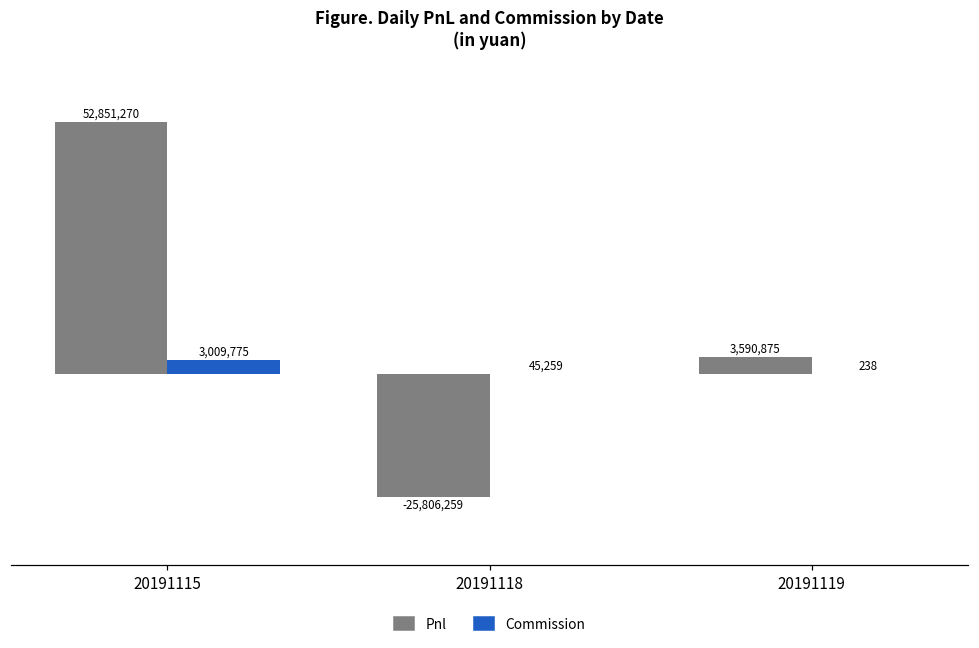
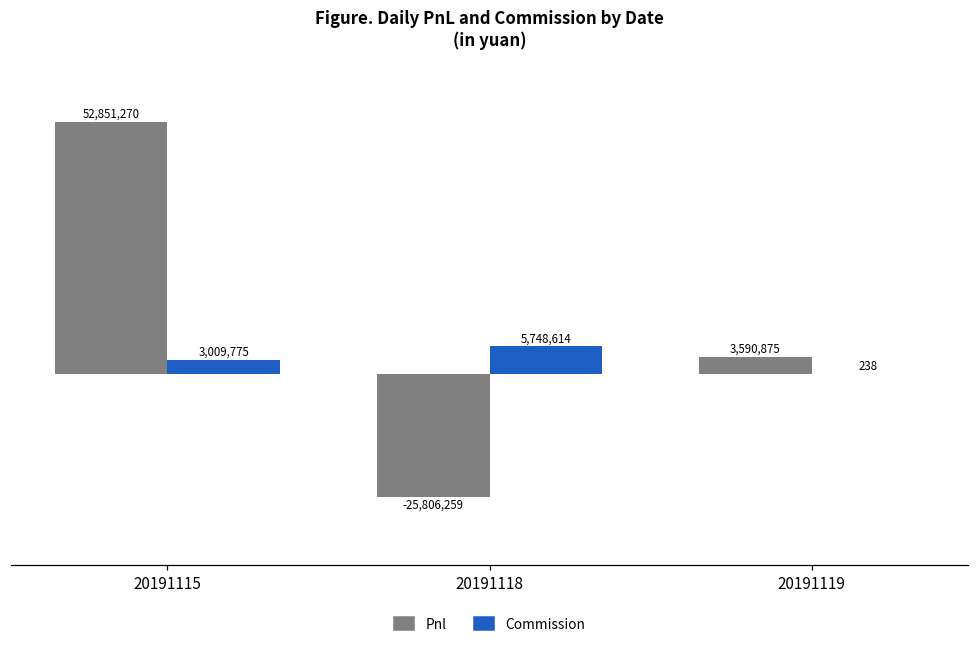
  {
    "Pnl": {
      "20191115": "52,851,270",
      "20191118": "-25,806,259",
      "20191119": "3,590,875"
    },
    "Commission": {
      "20191115": "3,009,775",
-     "20191118": "45,259",
+     "20191118": "5,748,614",
      "20191119": "238"
    }
  }
